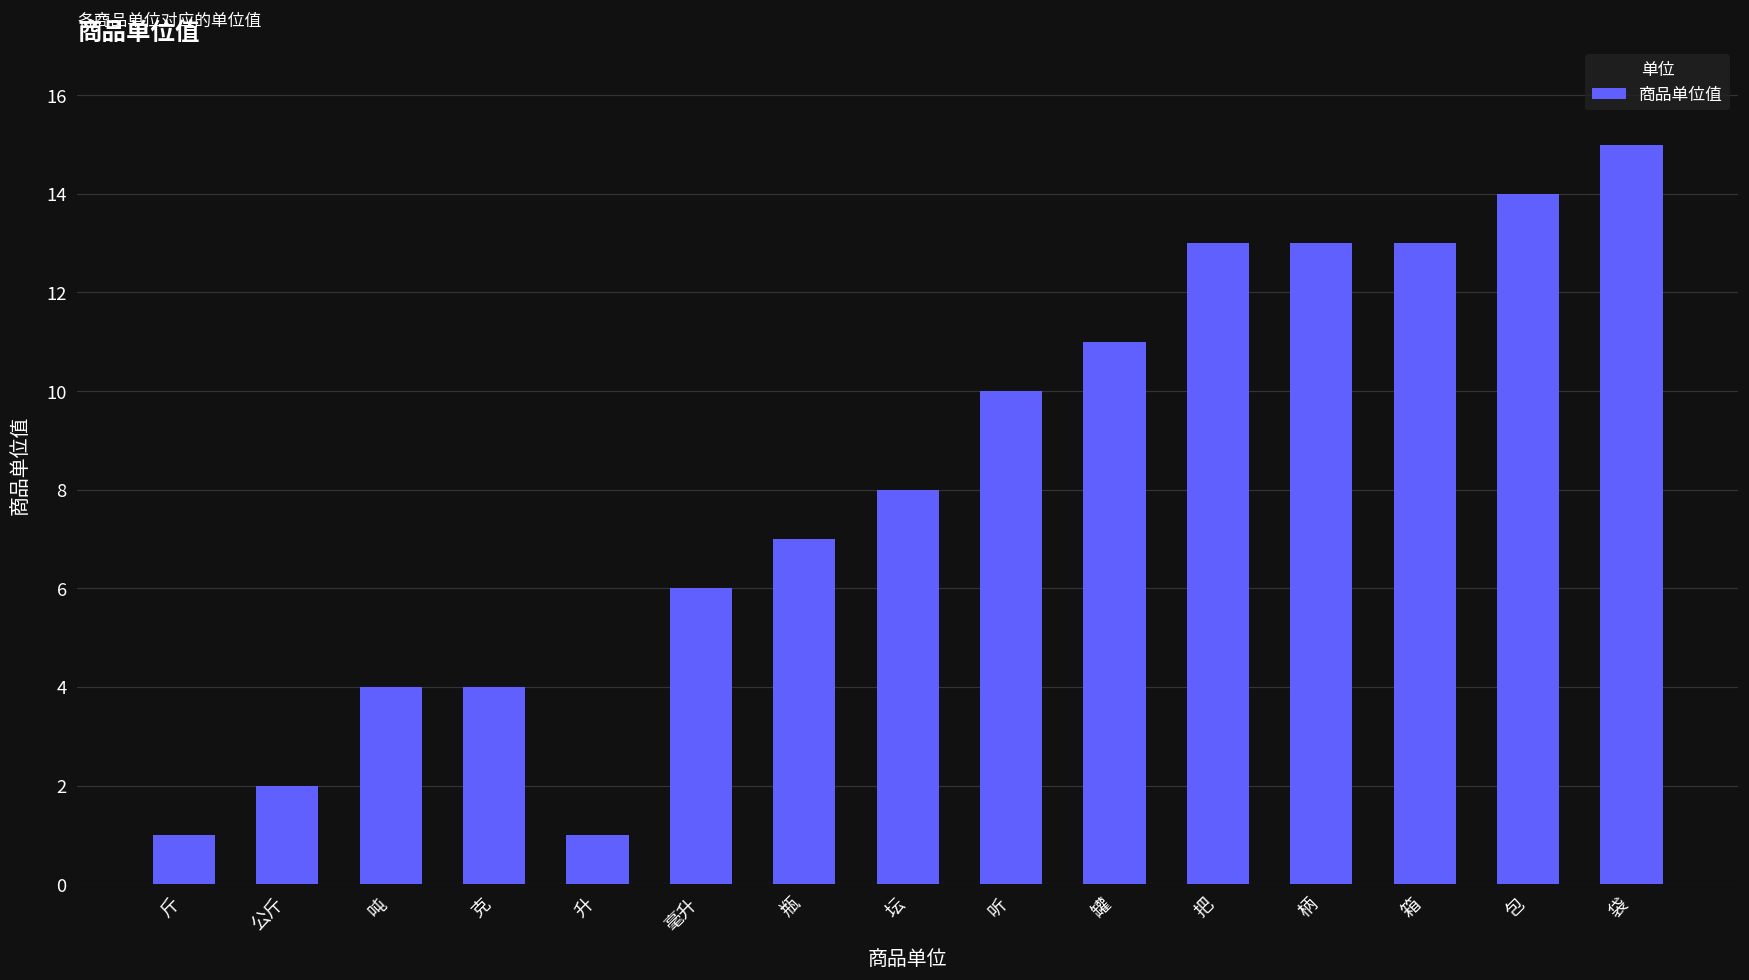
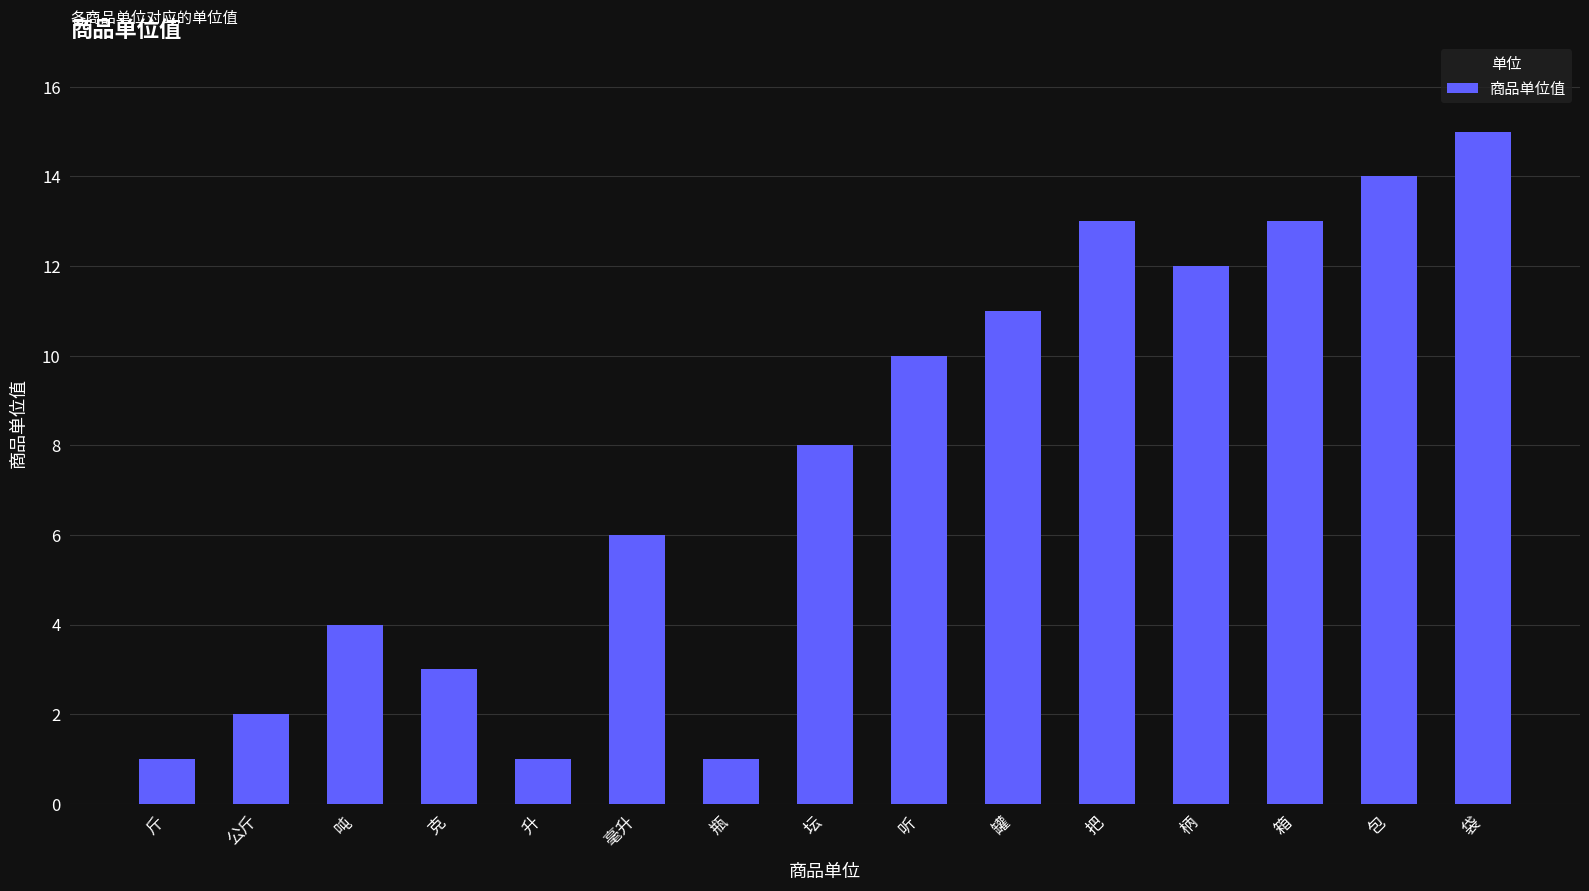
  {
    "斤": 1,
    "公斤": 2,
    "吨": 4,
-   "克": 4,
+   "克": 3,
    "升": 1,
    "毫升": 6,
-   "瓶": 7,
+   "瓶": 1,
    "坛": 8,
    "听": 10,
    "罐": 11,
    "把": 13,
-   "柄": 13,
+   "柄": 12,
    "箱": 13,
    "包": 14,
    "袋": 15
  }
